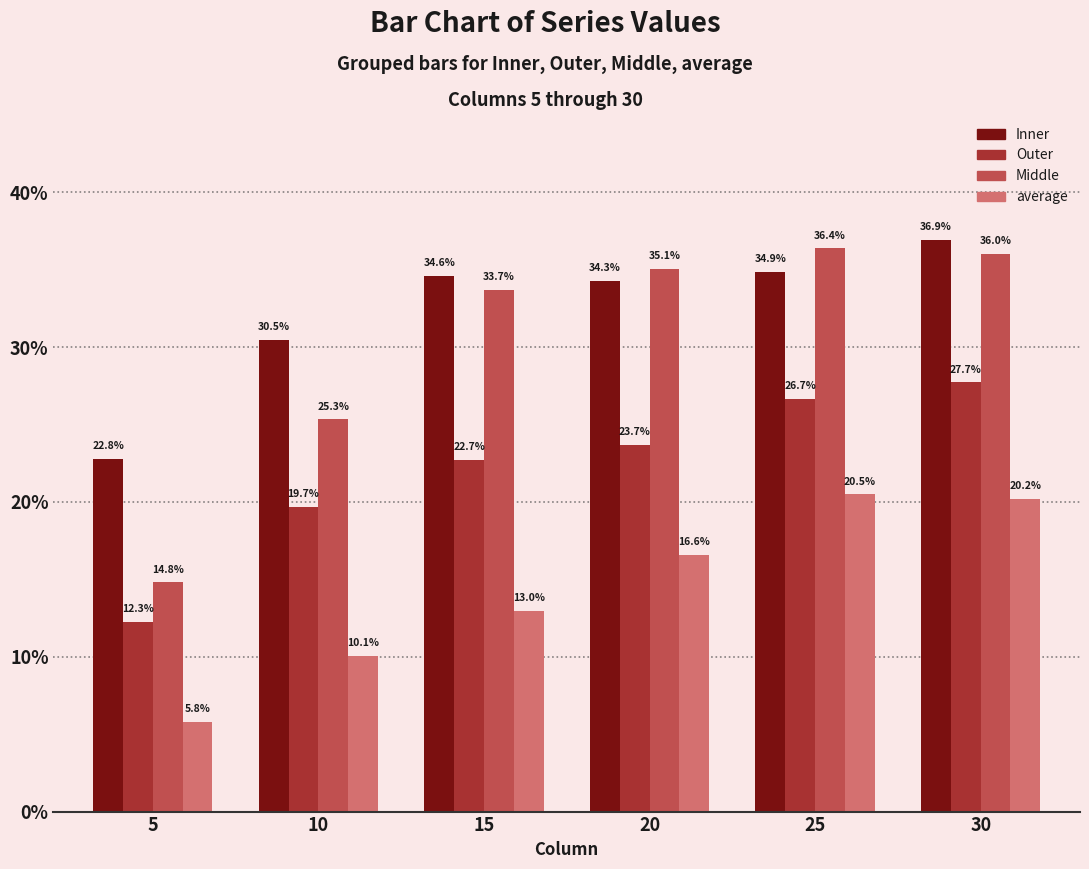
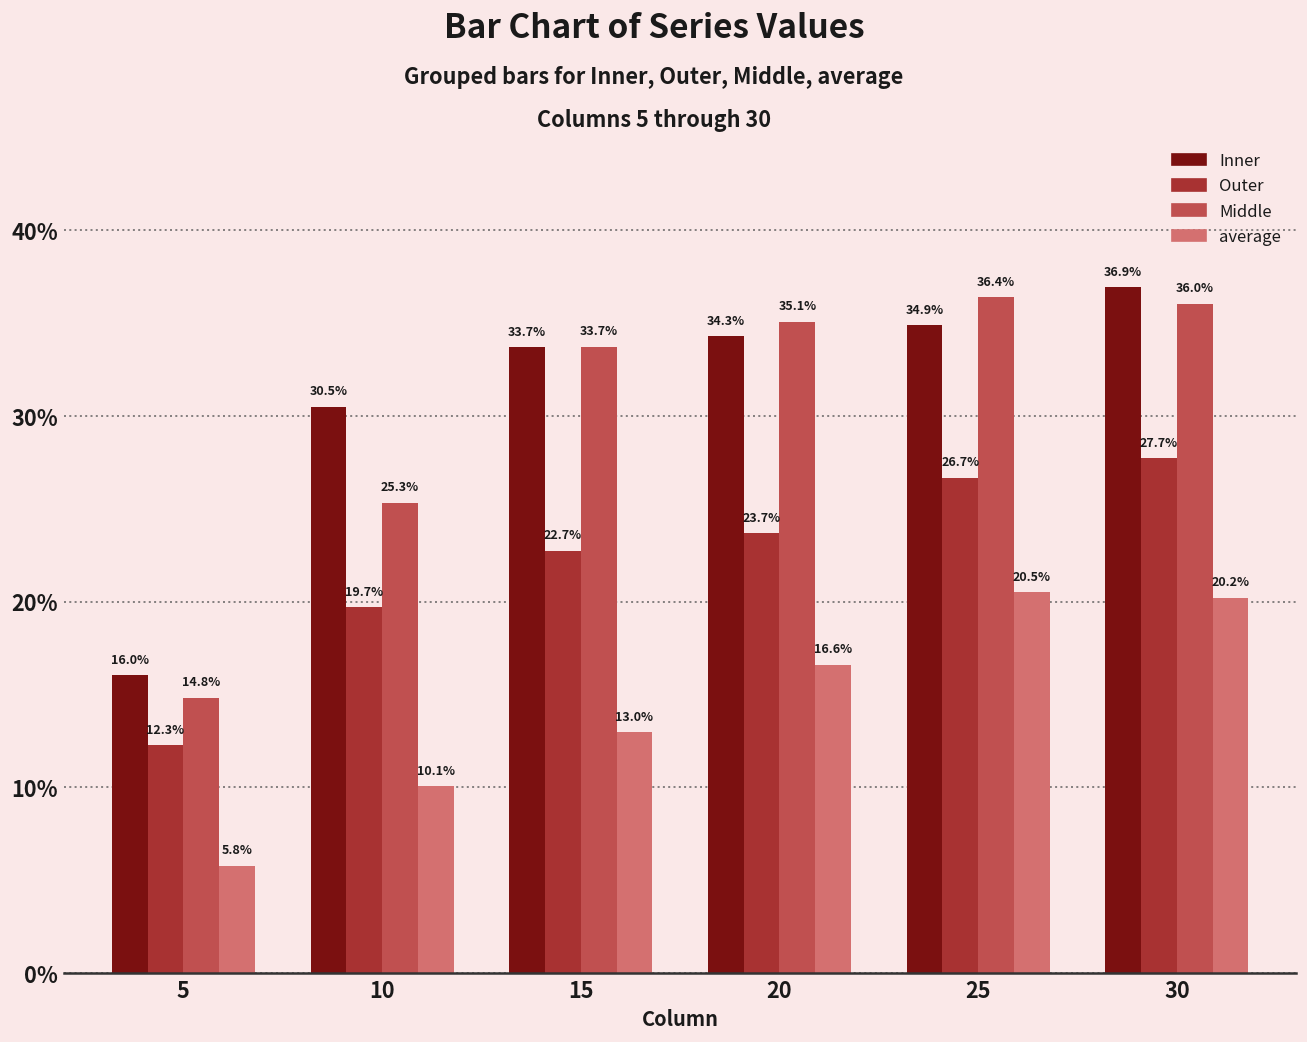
  {
    "Inner": {
-     "5": "22.8%",
+     "5": "16.0%",
      "10": "30.5%",
-     "15": "34.6%",
+     "15": "33.7%",
      "20": "34.3%",
      "25": "34.9%",
      "30": "36.9%"
    }
  }
